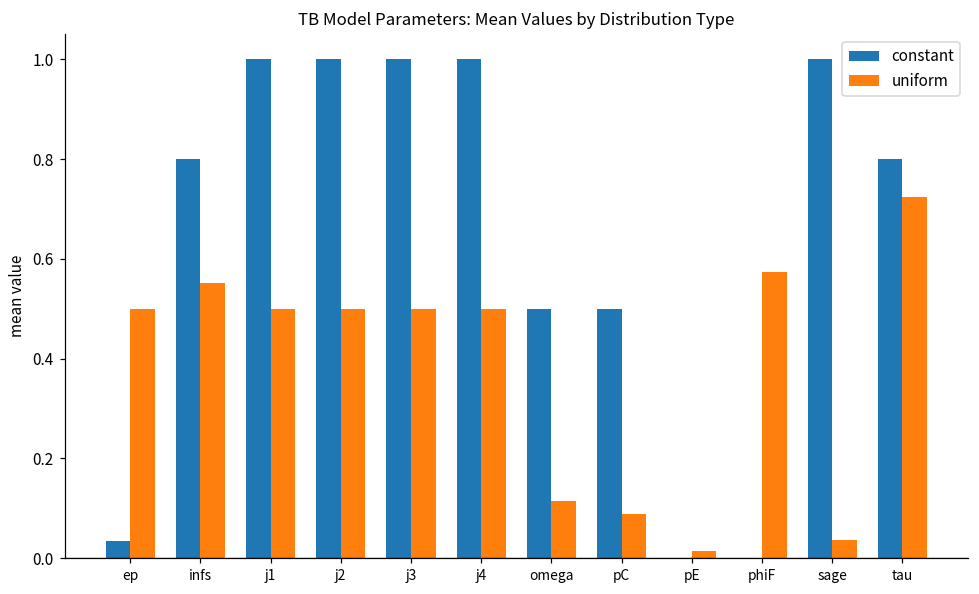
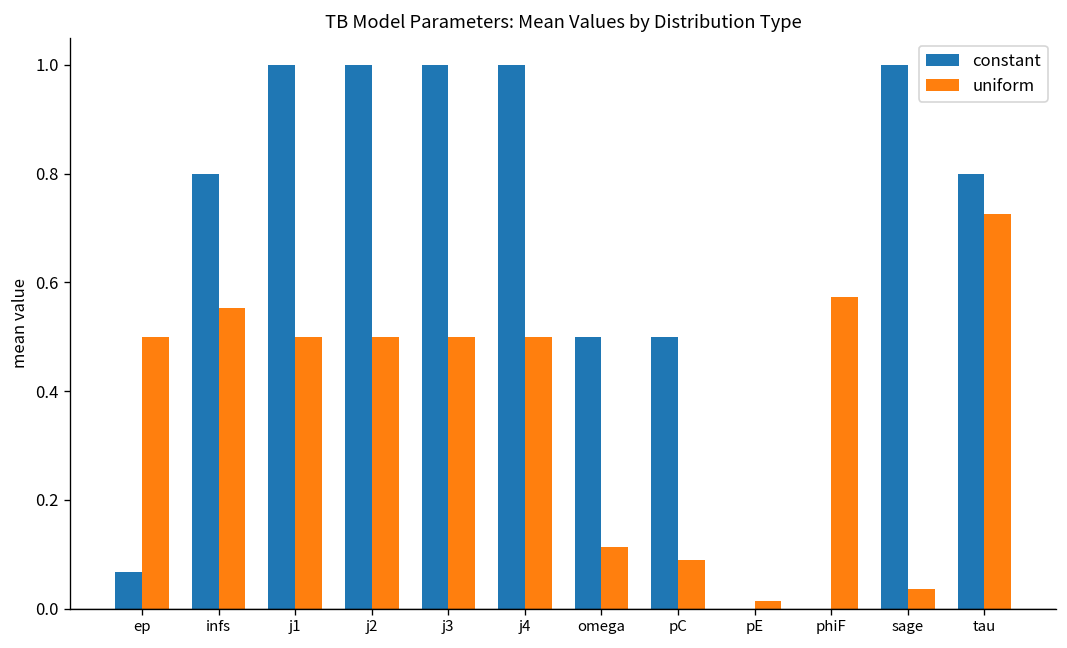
  {
    "constant": {
-     "ep": 0.04,
+     "ep": 0.07,
      "infs": 0.80,
      "j1": 1.00,
      "j2": 1.00,
      "j3": 1.00,
      "j4": 1.00,
      "omega": 0.50,
      "pC": 0.50,
      "pE": 0.00,
      "sage": 1.00,
      "tau": 0.80
    },
    "uniform": {
      "ep": 0.50,
      "infs": 0.55,
      "j1": 0.50,
      "j2": 0.50,
      "j3": 0.50,
      "j4": 0.50,
      "omega": 0.11,
      "pC": 0.09,
      "pE": 0.01,
      "phiF": 0.57,
      "sage": 0.04,
      "tau": 0.73
    }
  }
